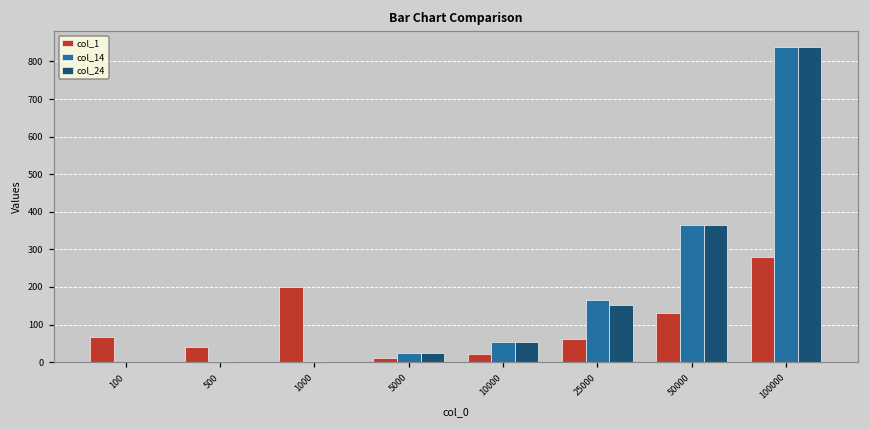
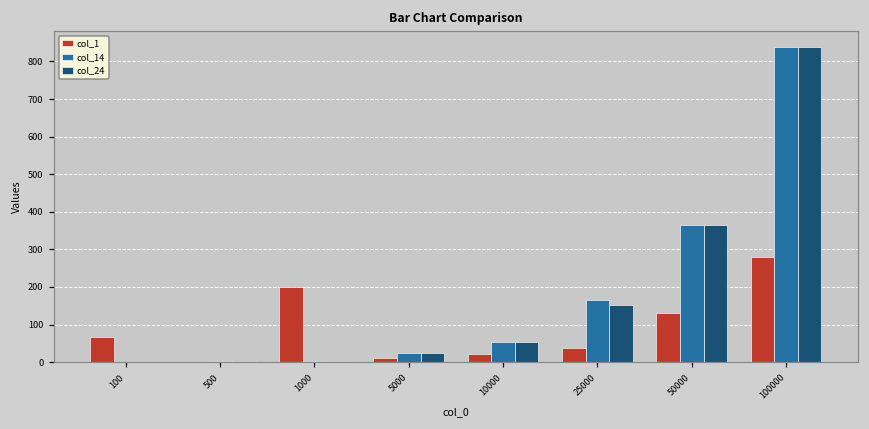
  {
    "col_1": {
      "100": 70,
-     "500": 40,
+     "500": 0,
      "1000": 200,
      "5000": 10,
      "10000": 20,
-     "25000": 60,
+     "25000": 40,
      "50000": 130,
      "100000": 280
    }
  }
